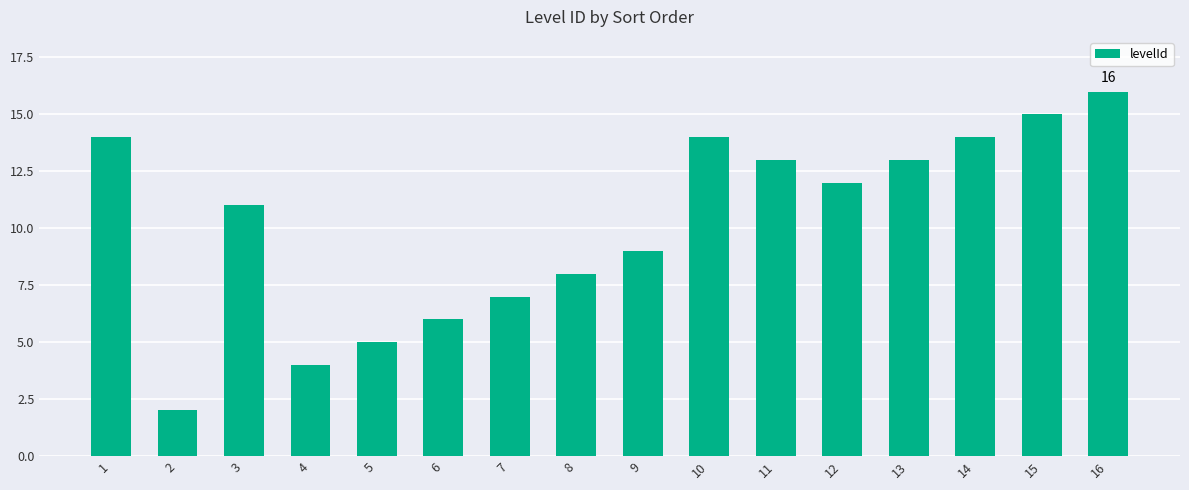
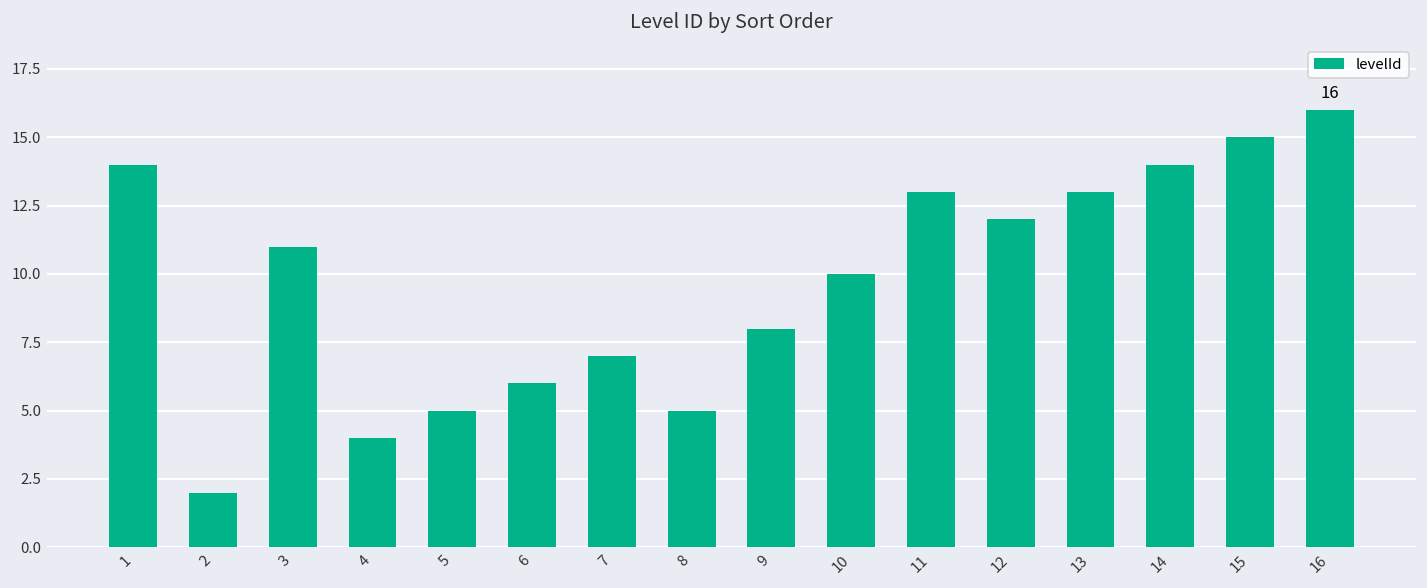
  {
    "1": 14,
    "2": 2,
    "3": 11,
    "4": 4,
    "5": 5,
    "6": 6,
    "7": 7,
-   "8": 8,
-   "9": 9,
-   "10": 14,
+   "8": 5,
+   "9": 8,
+   "10": 10,
    "11": 13,
    "12": 12,
    "13": 13,
    "14": 14,
    "15": 15
  }
